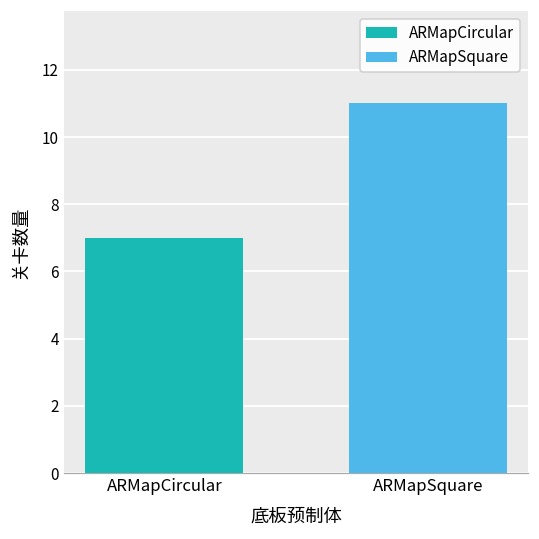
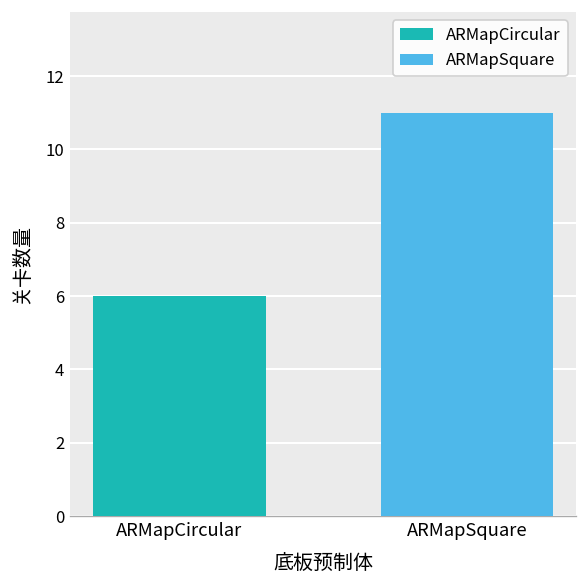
  {
-   "ARMapCircular": 7,
+   "ARMapCircular": 6,
    "ARMapSquare": 11
  }
